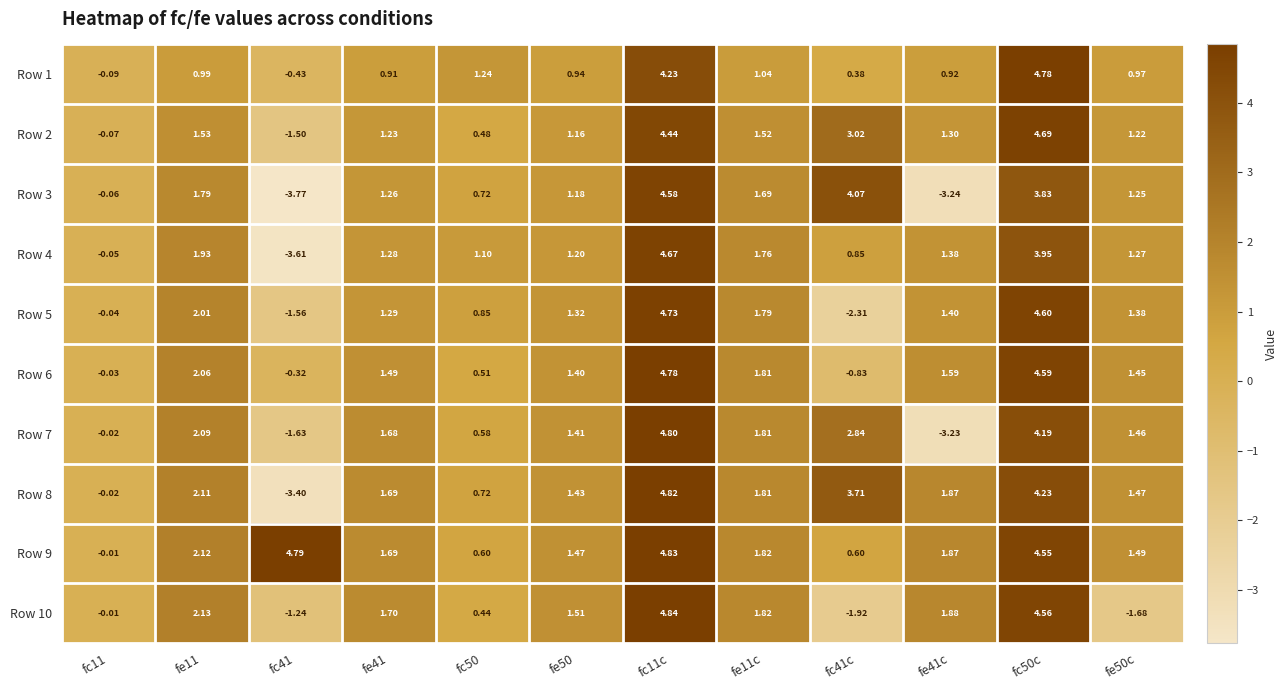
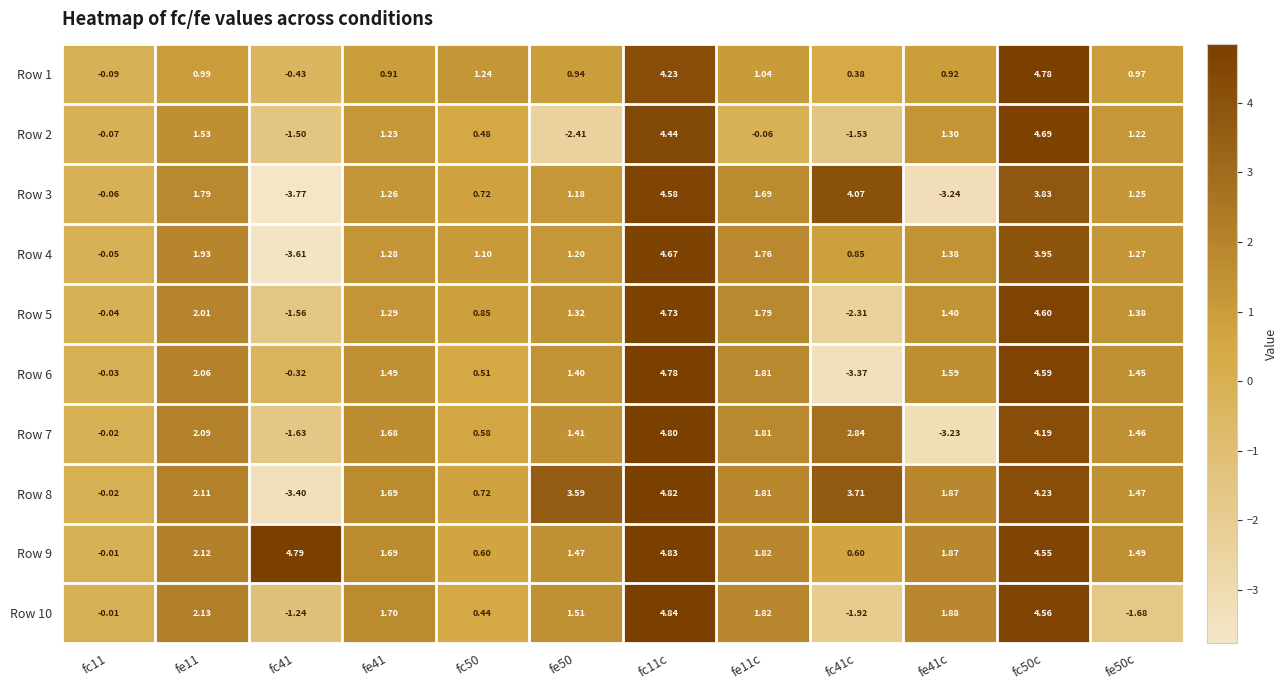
  {
    "Row 1": {
      "fc11": -0.09,
      "fe11": 0.99,
      "fc41": -0.43,
      "fe41": 0.91,
      "fc50": 1.24,
      "fe50": 0.94,
      "fc11c": 4.23,
      "fe11c": 1.04,
      "fc41c": 0.38,
      "fe41c": 0.92,
      "fc50c": 4.78,
      "fe50c": 0.97
    },
    "Row 2": {
      "fc11": -0.07,
      "fe11": 1.53,
      "fc41": -1.50,
      "fe41": 1.23,
      "fc50": 0.48,
-     "fe50": 1.16,
+     "fe50": -2.41,
      "fc11c": 4.44,
-     "fe11c": 1.52,
-     "fc41c": 3.02,
+     "fe11c": -0.06,
+     "fc41c": -1.53,
      "fe41c": 1.30,
      "fc50c": 4.69,
      "fe50c": 1.22
    },
    "Row 3": {
      "fc11": -0.06,
      "fe11": 1.79,
      "fc41": -3.77,
      "fe41": 1.26,
      "fc50": 0.72,
      "fe50": 1.18,
      "fc11c": 4.58,
      "fe11c": 1.69,
      "fc41c": 4.07,
      "fe41c": -3.24,
      "fc50c": 3.83,
      "fe50c": 1.25
    },
    "Row 4": {
      "fc11": -0.05,
      "fe11": 1.93,
      "fc41": -3.61,
      "fe41": 1.28,
      "fc50": 1.10,
      "fe50": 1.20,
      "fc11c": 4.67,
      "fe11c": 1.76,
      "fc41c": 0.85,
      "fe41c": 1.38,
      "fc50c": 3.95,
      "fe50c": 1.27
    },
    "Row 5": {
      "fc11": -0.04,
      "fe11": 2.01,
      "fc41": -1.56,
      "fe41": 1.29,
      "fc50": 0.85,
      "fe50": 1.32,
      "fc11c": 4.73,
      "fe11c": 1.79,
      "fc41c": -2.31,
      "fe41c": 1.40,
      "fc50c": 4.60,
      "fe50c": 1.38
    },
    "Row 6": {
      "fc11": -0.03,
      "fe11": 2.06,
      "fc41": -0.32,
      "fe41": 1.49,
      "fc50": 0.51,
      "fe50": 1.40,
      "fc11c": 4.78,
      "fe11c": 1.81,
-     "fc41c": -0.83,
+     "fc41c": -3.37,
      "fe41c": 1.59,
      "fc50c": 4.59,
      "fe50c": 1.45
    },
    "Row 7": {
      "fc11": -0.02,
      "fe11": 2.09,
      "fc41": -1.63,
      "fe41": 1.68,
      "fc50": 0.58,
      "fe50": 1.41,
      "fc11c": 4.80,
      "fe11c": 1.81,
      "fc41c": 2.84,
      "fe41c": -3.23,
      "fc50c": 4.19,
      "fe50c": 1.46
    },
    "Row 8": {
      "fc11": -0.02,
      "fe11": 2.11,
      "fc41": -3.40,
      "fe41": 1.69,
      "fc50": 0.72,
-     "fe50": 1.43,
+     "fe50": 3.59,
      "fc11c": 4.82,
      "fe11c": 1.81,
      "fc41c": 3.71,
      "fe41c": 1.87,
      "fc50c": 4.23,
      "fe50c": 1.47
    },
    "Row 9": {
      "fc11": -0.01,
      "fe11": 2.12,
      "fc41": 4.79,
      "fe41": 1.69,
      "fc50": 0.60,
      "fe50": 1.47,
      "fc11c": 4.83,
      "fe11c": 1.82,
      "fc41c": 0.60,
      "fe41c": 1.87,
      "fc50c": 4.55,
      "fe50c": 1.49
    },
    "Row 10": {
      "fc11": -0.01,
      "fe11": 2.13,
      "fc41": -1.24,
      "fe41": 1.70,
      "fc50": 0.44,
      "fe50": 1.51,
      "fc11c": 4.84,
      "fe11c": 1.82,
      "fc41c": -1.92,
      "fe41c": 1.88,
      "fc50c": 4.56,
      "fe50c": -1.68
    }
  }
